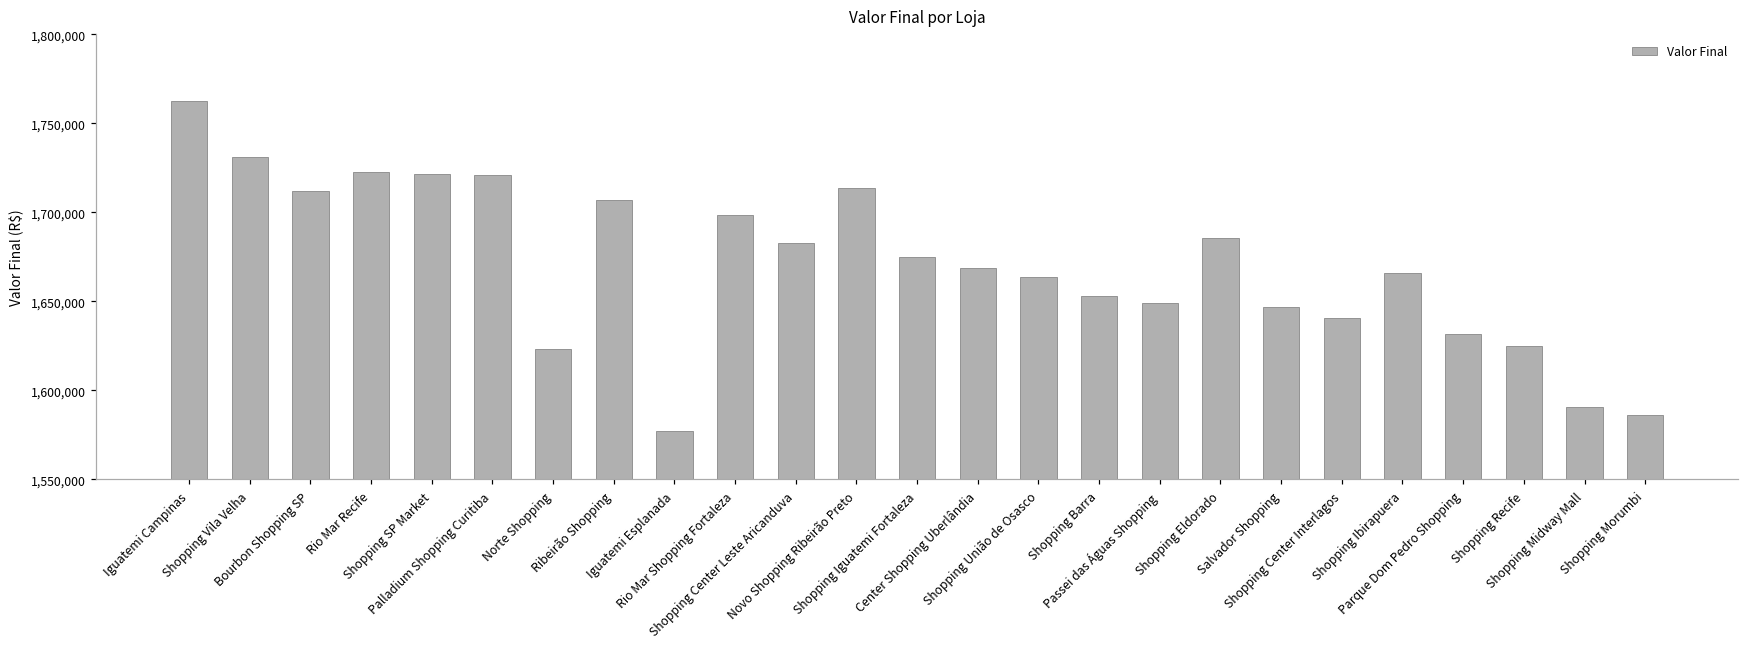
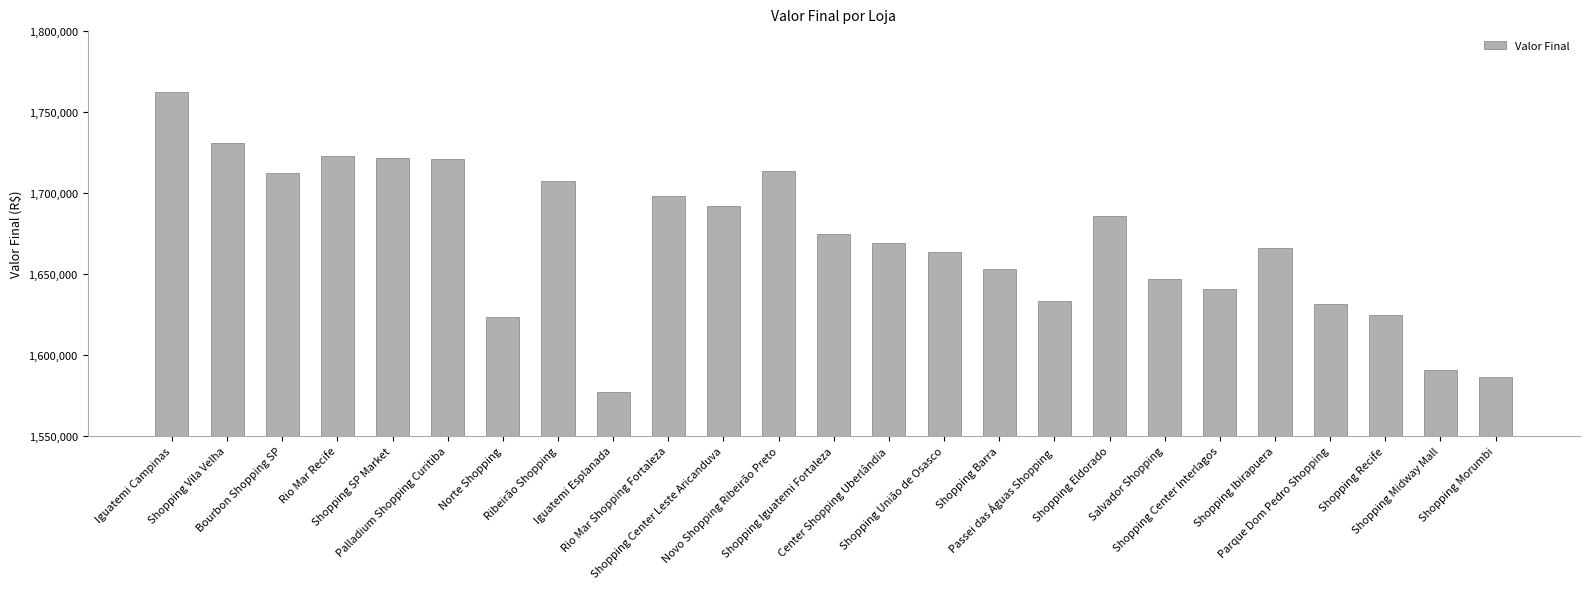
  {
    "Iguatemi Campinas": "1,762,000",
    "Shopping Vila Velha": "1,731,000",
    "Bourbon Shopping SP": "1,712,000",
    "Rio Mar Recife": "1,723,000",
    "Shopping SP Market": "1,722,000",
    "Palladium Shopping Curitiba": "1,721,000",
    "Norte Shopping": "1,623,000",
    "Ribeirão Shopping": "1,707,000",
    "Iguatemi Esplanada": "1,577,000",
    "Rio Mar Shopping Fortaleza": "1,698,000",
-   "Shopping Center Leste Aricanduva": "1,683,000",
+   "Shopping Center Leste Aricanduva": "1,692,000",
    "Novo Shopping Ribeirão Preto": "1,714,000",
    "Shopping Iguatemi Fortaleza": "1,675,000",
    "Center Shopping Uberlândia": "1,669,000",
    "Shopping União de Osasco": "1,664,000",
    "Shopping Barra": "1,653,000",
-   "Passei das Águas Shopping": "1,649,000",
+   "Passei das Águas Shopping": "1,633,000",
    "Shopping Eldorado": "1,686,000",
    "Salvador Shopping": "1,647,000",
    "Shopping Center Interlagos": "1,640,000",
    "Shopping Ibirapuera": "1,666,000",
    "Parque Dom Pedro Shopping": "1,632,000",
    "Shopping Recife": "1,625,000",
    "Shopping Midway Mall": "1,590,000",
    "Shopping Morumbi": "1,586,000"
  }
